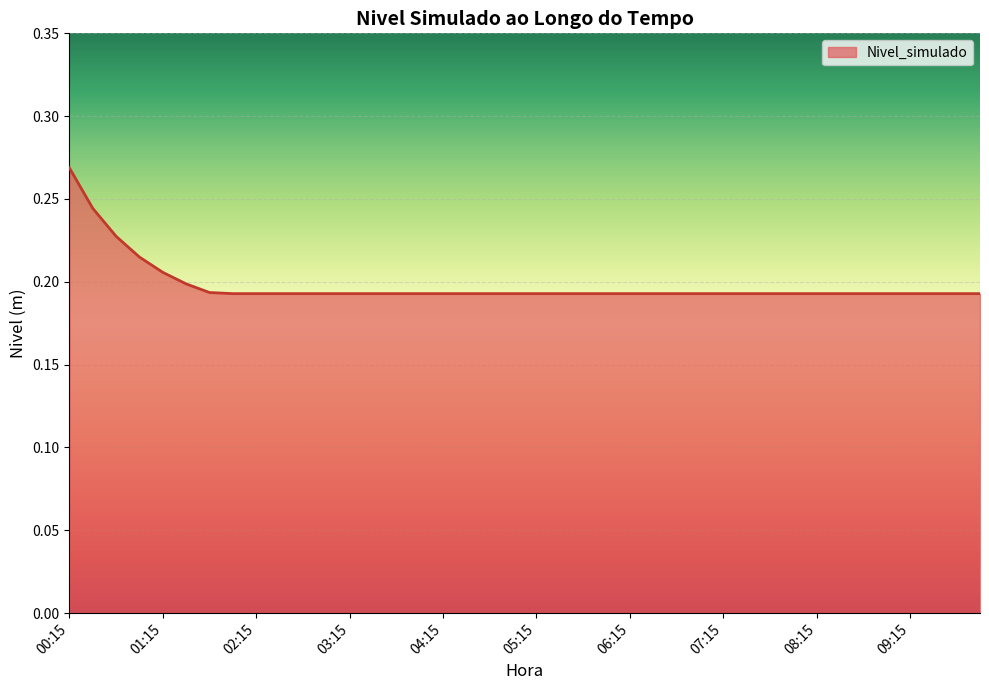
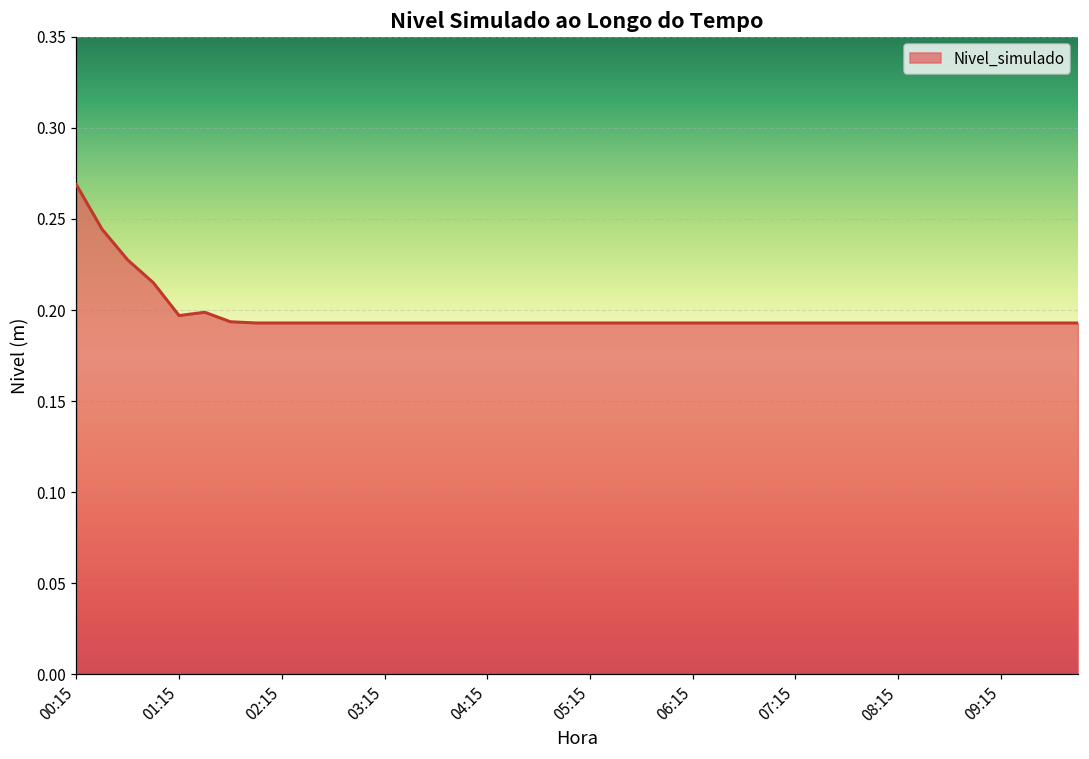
  {
    "00:15": 0.269,
-   "01:15": 0.206,
+   "01:15": 0.197,
    "02:15": 0.193,
    "03:15": 0.193,
    "04:15": 0.193,
    "05:15": 0.193,
    "06:15": 0.193,
    "07:15": 0.193,
    "08:15": 0.193,
    "09:15": 0.193
  }
